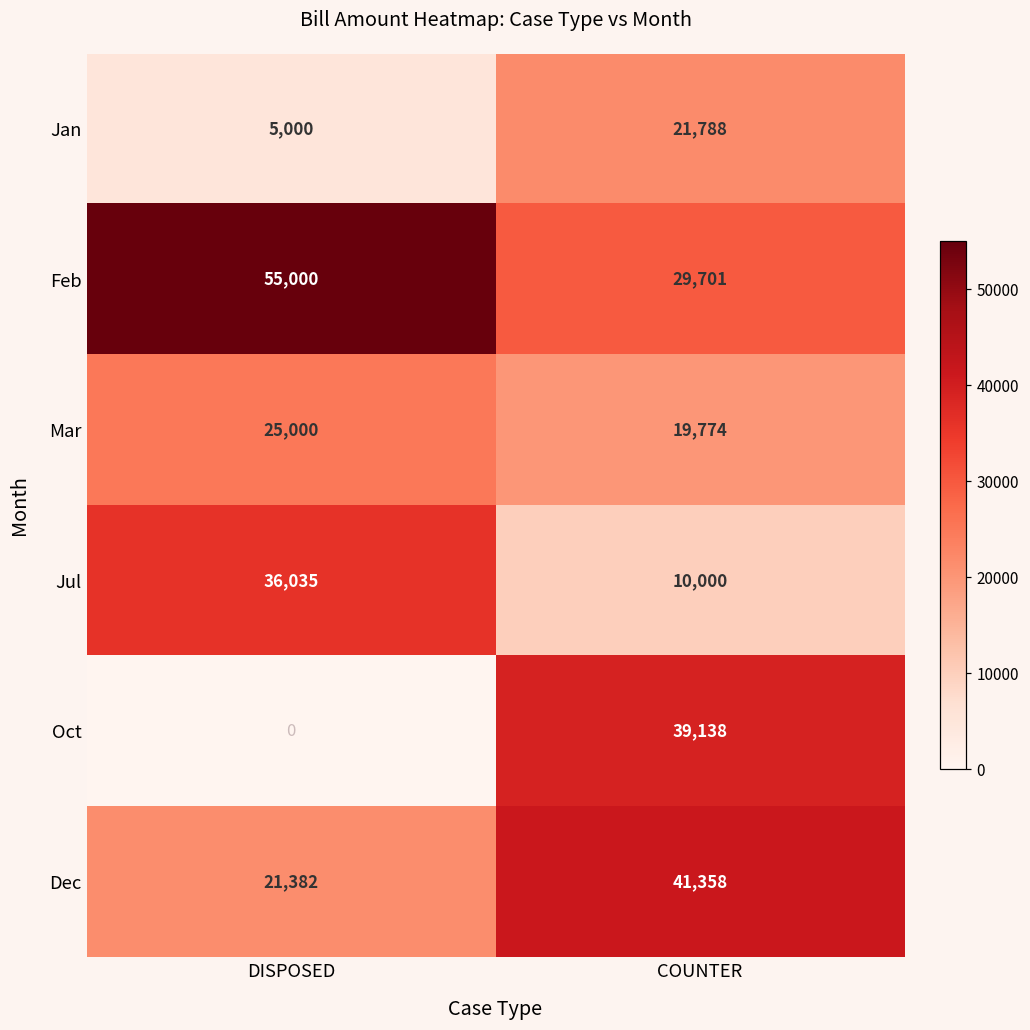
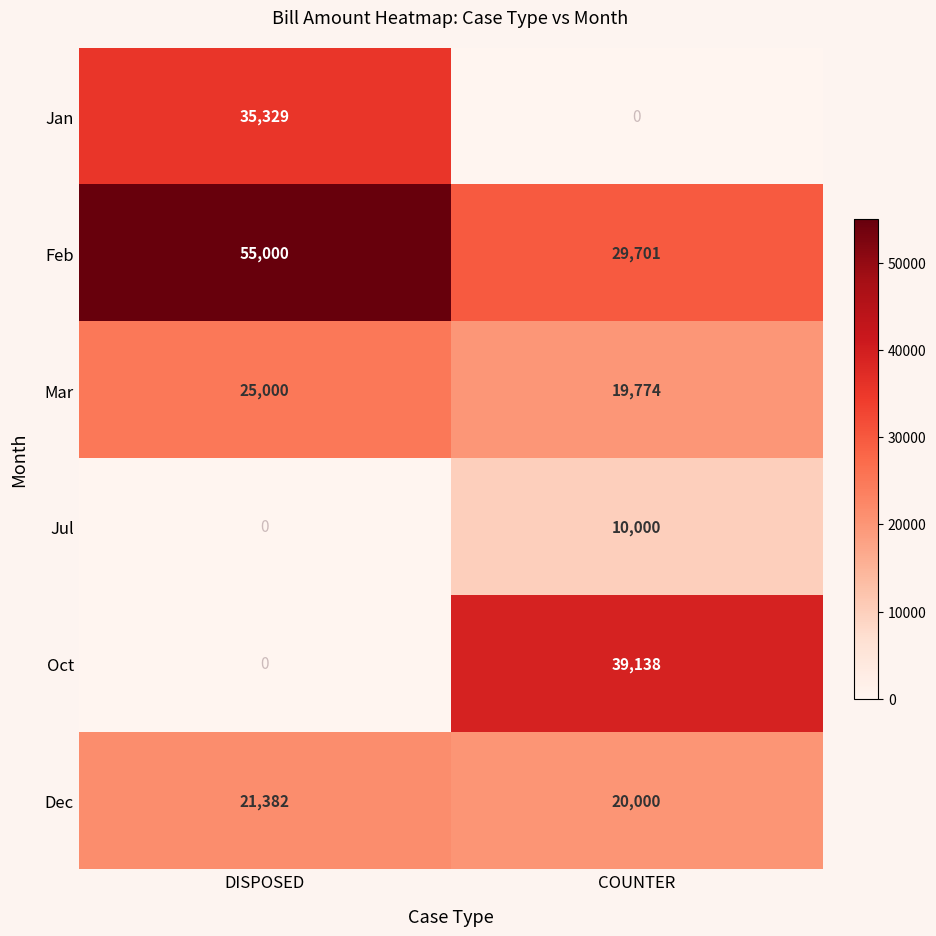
  {
    "Jan": {
-     "DISPOSED": "5,000",
-     "COUNTER": "21,788"
+     "DISPOSED": "35,329",
+     "COUNTER": "0"
    },
    "Feb": {
      "DISPOSED": "55,000",
      "COUNTER": "29,701"
    },
    "Mar": {
      "DISPOSED": "25,000",
      "COUNTER": "19,774"
    },
    "Jul": {
-     "DISPOSED": "36,035",
+     "DISPOSED": "0",
      "COUNTER": "10,000"
    },
    "Oct": {
      "DISPOSED": "0",
      "COUNTER": "39,138"
    },
    "Dec": {
      "DISPOSED": "21,382",
-     "COUNTER": "41,358"
+     "COUNTER": "20,000"
    }
  }
